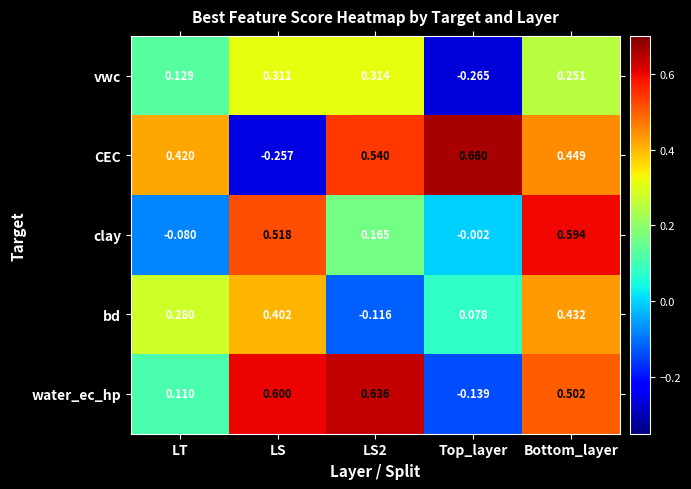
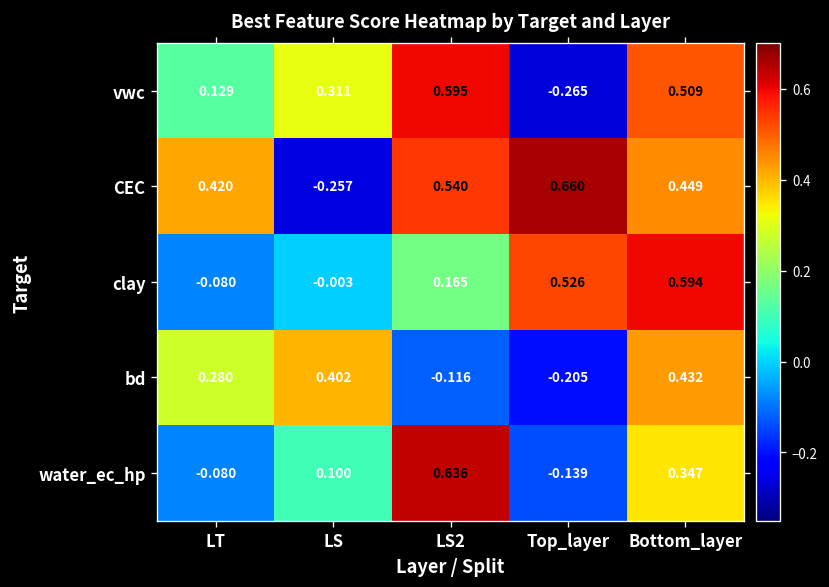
  {
    "vwc": {
      "LT": 0.129,
      "LS": 0.311,
-     "LS2": 0.314,
+     "LS2": 0.595,
      "Top_layer": -0.265,
-     "Bottom_layer": 0.251
+     "Bottom_layer": 0.509
    },
    "CEC": {
      "LT": 0.420,
      "LS": -0.257,
      "LS2": 0.540,
      "Top_layer": 0.660,
      "Bottom_layer": 0.449
    },
    "clay": {
      "LT": -0.080,
-     "LS": 0.518,
+     "LS": -0.003,
      "LS2": 0.165,
-     "Top_layer": -0.002,
+     "Top_layer": 0.526,
      "Bottom_layer": 0.594
    },
    "bd": {
      "LT": 0.280,
      "LS": 0.402,
      "LS2": -0.116,
-     "Top_layer": 0.078,
+     "Top_layer": -0.205,
      "Bottom_layer": 0.432
    },
    "water_ec_hp": {
-     "LT": 0.110,
-     "LS": 0.600,
+     "LT": -0.080,
+     "LS": 0.100,
      "LS2": 0.636,
      "Top_layer": -0.139,
-     "Bottom_layer": 0.502
+     "Bottom_layer": 0.347
    }
  }
